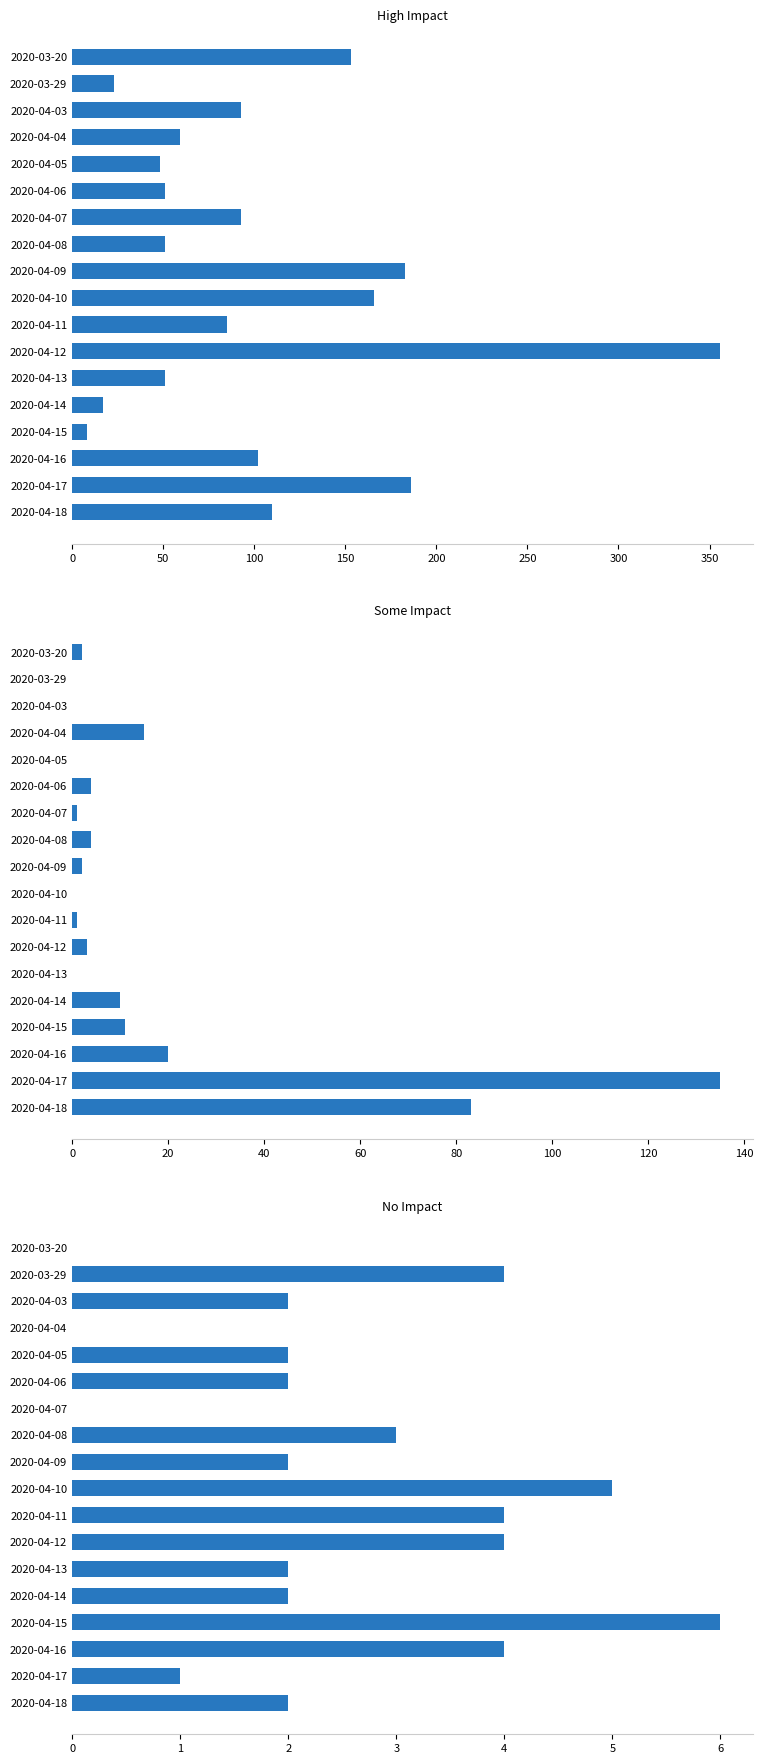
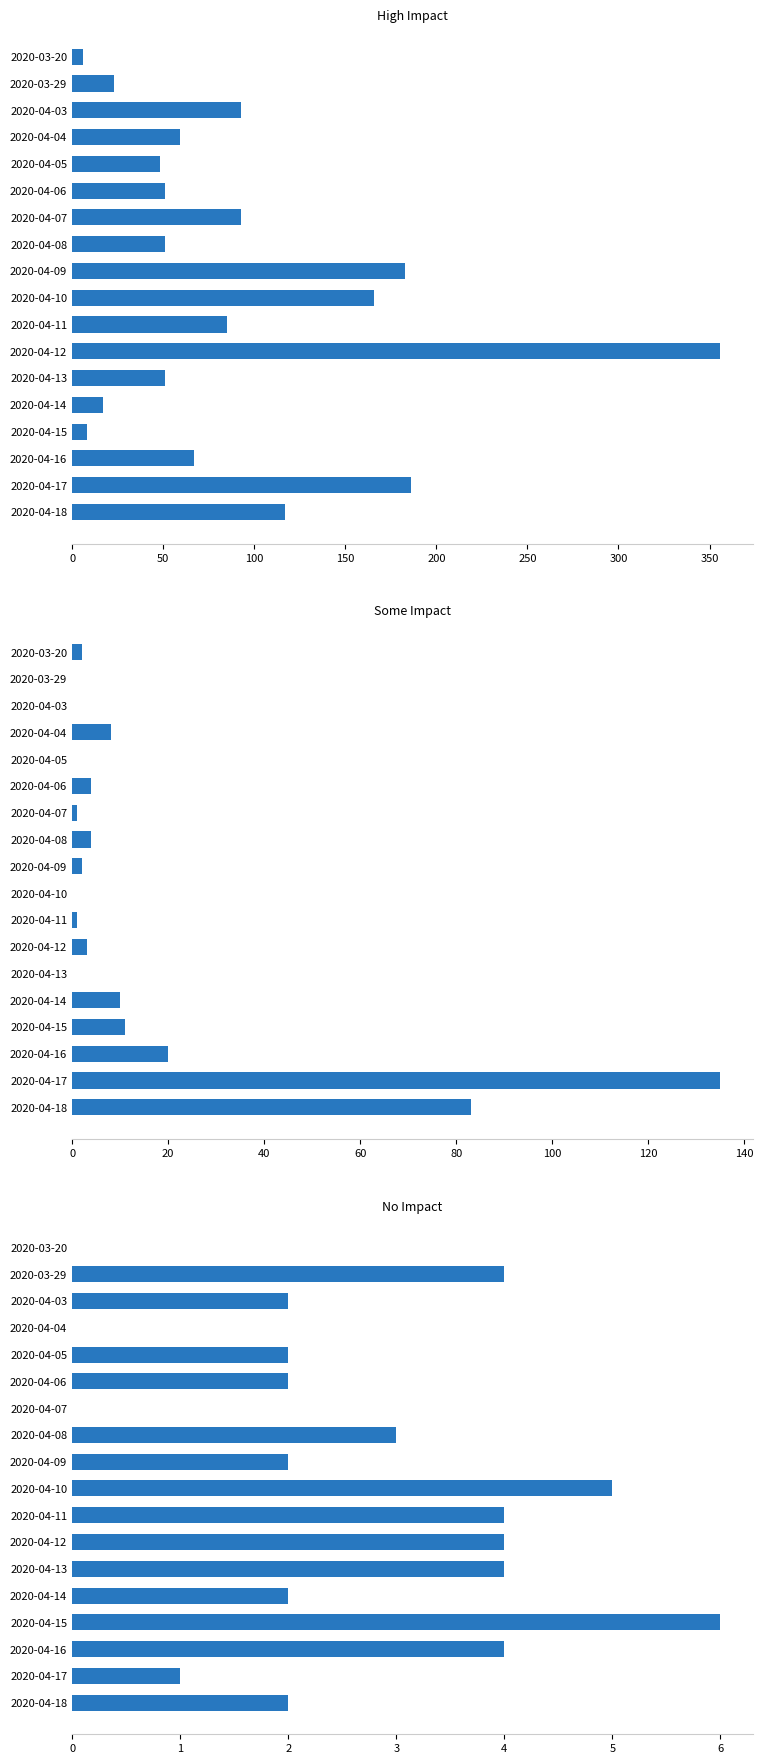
  {
    "High Impact": {
-     "2020-03-20": 153,
+     "2020-03-20": 6,
      "2020-03-29": 23,
      "2020-04-03": 93,
      "2020-04-04": 59,
      "2020-04-05": 48,
      "2020-04-06": 51,
      "2020-04-07": 93,
      "2020-04-08": 51,
      "2020-04-09": 183,
      "2020-04-10": 166,
      "2020-04-11": 85,
      "2020-04-12": 356,
      "2020-04-13": 51,
      "2020-04-14": 17,
      "2020-04-15": 8,
-     "2020-04-16": 102,
+     "2020-04-16": 67,
      "2020-04-17": 186,
-     "2020-04-18": 110
+     "2020-04-18": 117
    },
    "Some Impact": {
      "2020-03-20": 2,
      "2020-03-29": 0,
      "2020-04-03": 0,
-     "2020-04-04": 15,
+     "2020-04-04": 8,
      "2020-04-05": 0,
      "2020-04-06": 4,
      "2020-04-07": 1,
      "2020-04-08": 4,
      "2020-04-09": 2,
      "2020-04-10": 0,
      "2020-04-11": 1,
      "2020-04-12": 3,
      "2020-04-13": 0,
      "2020-04-14": 10,
      "2020-04-15": 11,
      "2020-04-16": 20,
      "2020-04-17": 135,
      "2020-04-18": 83
    },
    "No Impact": {
      "2020-03-20": 0,
      "2020-03-29": 4,
      "2020-04-03": 2,
      "2020-04-04": 0,
      "2020-04-05": 2,
      "2020-04-06": 2,
      "2020-04-07": 0,
      "2020-04-08": 3,
      "2020-04-09": 2,
      "2020-04-10": 5,
      "2020-04-11": 4,
      "2020-04-12": 4,
-     "2020-04-13": 2,
+     "2020-04-13": 4,
      "2020-04-14": 2,
      "2020-04-15": 6,
      "2020-04-16": 4,
      "2020-04-17": 1,
      "2020-04-18": 2
    }
  }
